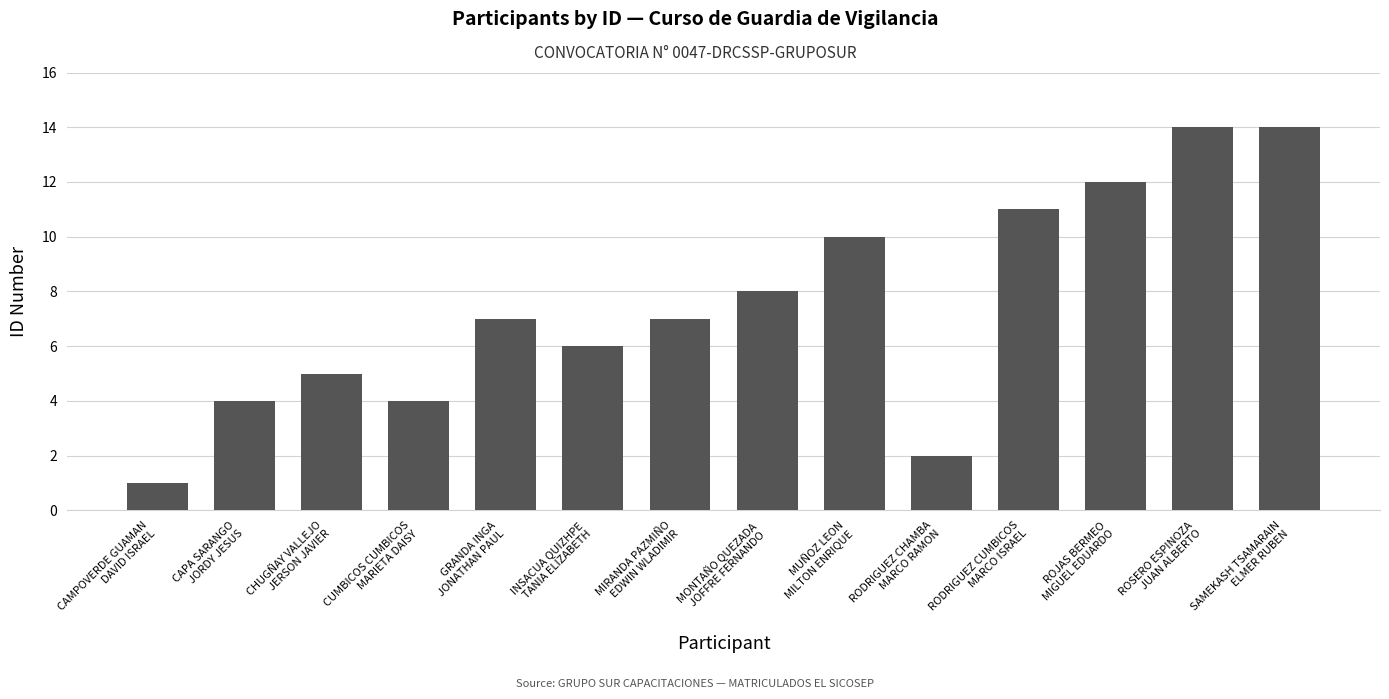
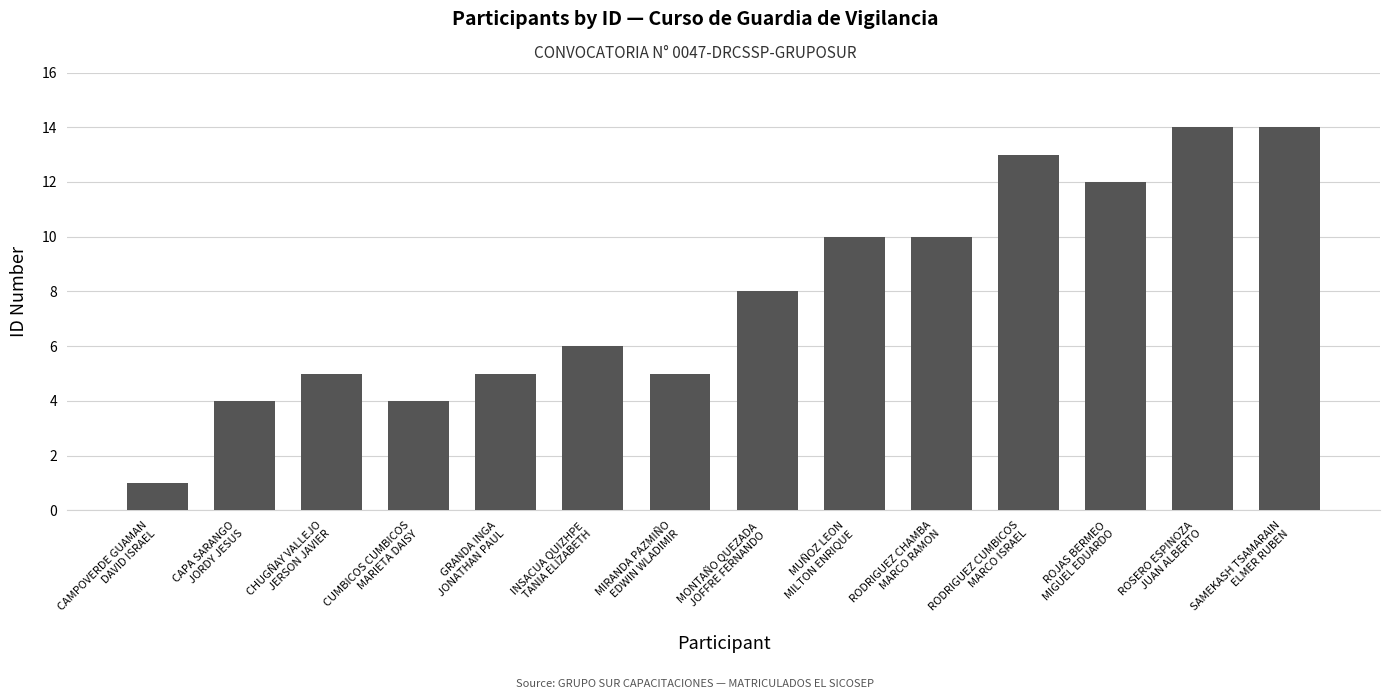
  {
    "CAMPOVERDE GUAMAN DAVID ISRAEL": 1,
    "CAPA SARANGO JORDY JESUS": 4,
    "CHUGÑAY VALLEJO JERSON JAVIER": 5,
    "CUMBICOS CUMBICOS MARIETA DAISY": 4,
-   "GRANDA INGA JONATHAN PAUL": 7,
+   "GRANDA INGA JONATHAN PAUL": 5,
    "INSACUA QUIZHPE TANIA ELIZABETH": 6,
-   "MIRANDA PAZMIÑO EDWIN WLADIMIR": 7,
+   "MIRANDA PAZMIÑO EDWIN WLADIMIR": 5,
    "MONTAÑO QUEZADA JOFFRE FERNANDO": 8,
    "MUÑOZ LEON MILTON ENRIQUE": 10,
-   "RODRIGUEZ CHAMBA MARCO RAMON": 2,
-   "RODRIGUEZ CUMBICOS MARCO ISRAEL": 11,
+   "RODRIGUEZ CHAMBA MARCO RAMON": 10,
+   "RODRIGUEZ CUMBICOS MARCO ISRAEL": 13,
    "ROJAS BERMEO MIGUEL EDUARDO": 12,
    "ROSERO ESPINOZA JUAN ALBERTO": 14,
    "SAMEKASH TSAMARAIN ELMER RUBEN": 14
  }
